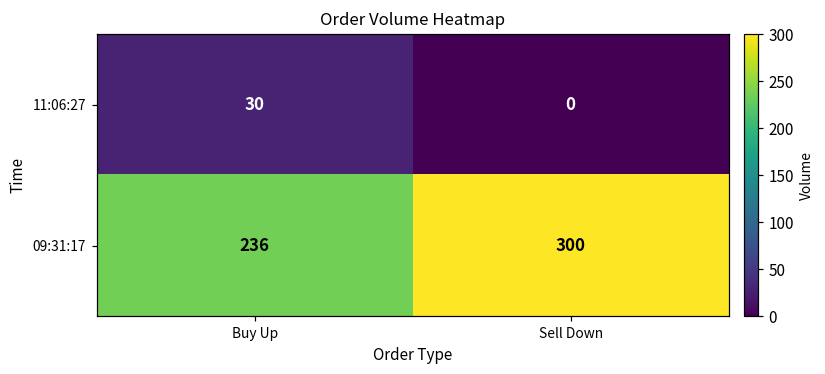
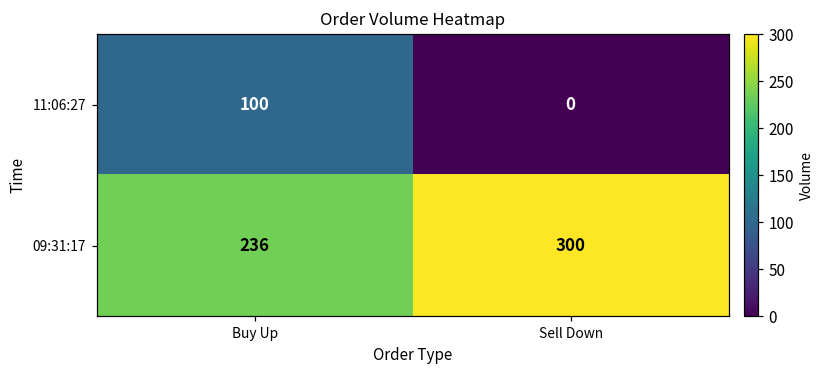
  {
    "11:06:27": {
-     "Buy Up": 30,
+     "Buy Up": 100,
      "Sell Down": 0
    },
    "09:31:17": {
      "Buy Up": 236,
      "Sell Down": 300
    }
  }
